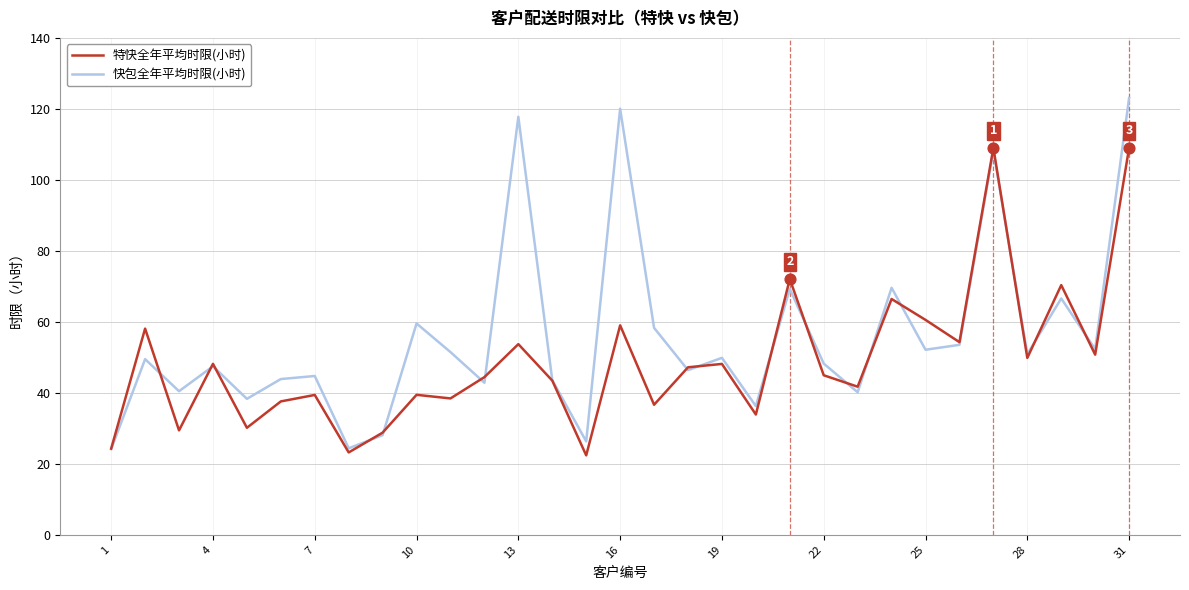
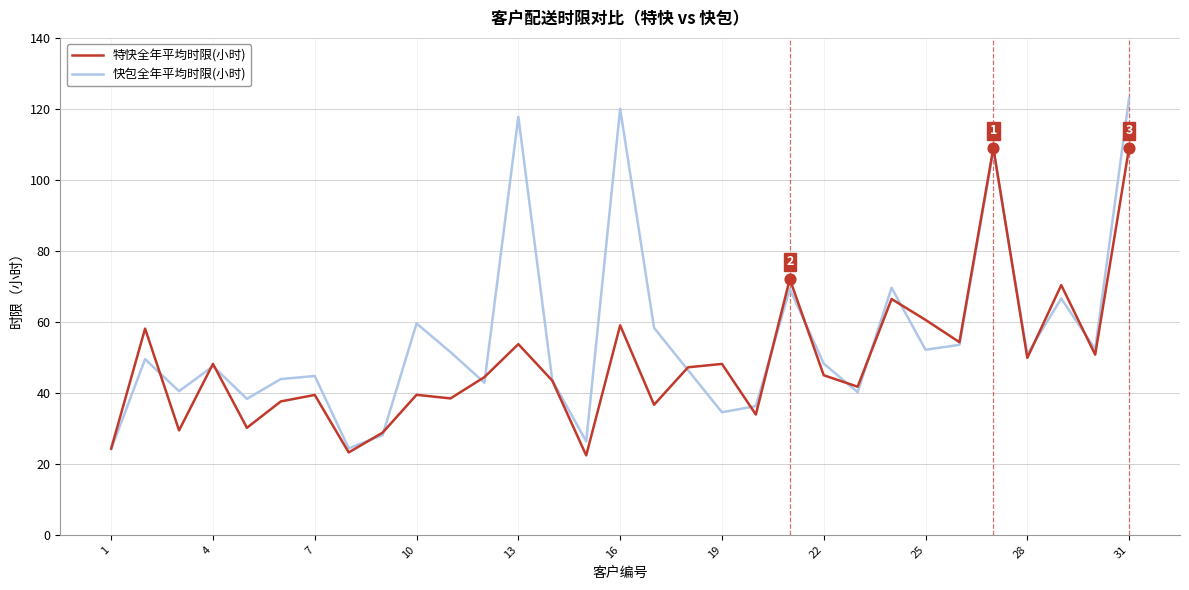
  {
    "快包全年平均时限(小时)": {
      "7": 45,
      "10": 60,
      "13": 118,
      "16": 120,
-     "19": 50,
+     "19": 35,
      "22": 48,
      "25": 52,
      "28": 51,
      "31": 123
    }
  }
